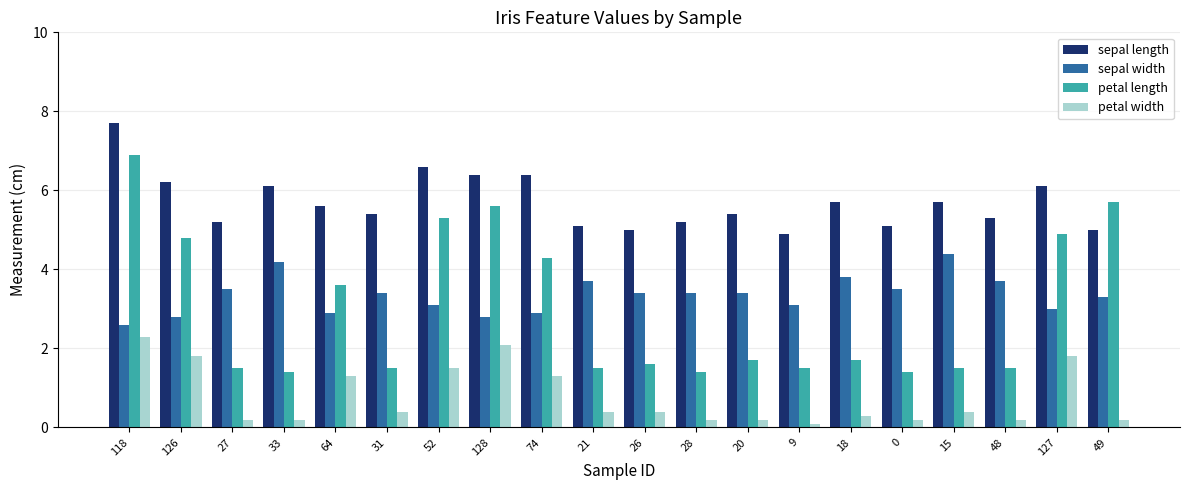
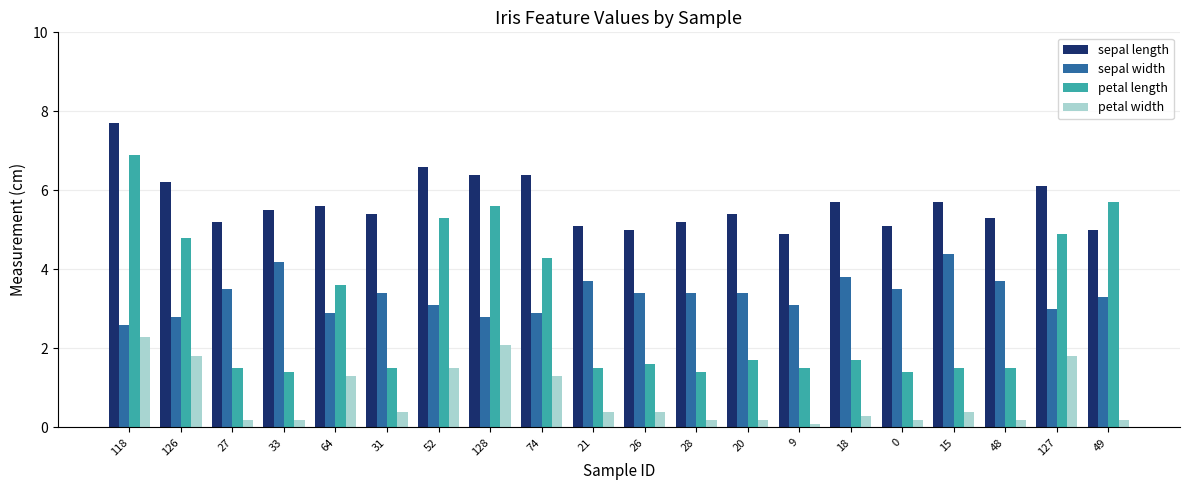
  {
    "sepal length": {
      "118": 7.7,
      "126": 6.2,
      "27": 5.2,
-     "33": 6.1,
+     "33": 5.5,
      "64": 5.6,
      "31": 5.4,
      "52": 6.6,
      "128": 6.4,
      "74": 6.4,
      "21": 5.1,
      "26": 5.0,
      "28": 5.2,
      "20": 5.4,
      "9": 4.9,
      "18": 5.7,
      "0": 5.1,
      "15": 5.7,
      "48": 5.3,
      "127": 6.1,
      "49": 5.0
    },
    "sepal width": {
      "118": 2.6,
      "126": 2.8,
      "27": 3.5,
      "33": 4.2,
      "64": 2.9,
      "31": 3.4,
      "52": 3.1,
      "128": 2.8,
      "74": 2.9,
      "21": 3.7,
      "26": 3.4,
      "28": 3.4,
      "20": 3.4,
      "9": 3.1,
      "18": 3.8,
      "0": 3.5,
      "15": 4.4,
      "48": 3.7,
      "127": 3.0,
      "49": 3.3
    },
    "petal length": {
      "118": 6.9,
      "126": 4.8,
      "27": 1.5,
      "33": 1.4,
      "64": 3.6,
      "31": 1.5,
      "52": 5.3,
      "128": 5.6,
      "74": 4.3,
      "21": 1.5,
      "26": 1.6,
      "28": 1.4,
      "20": 1.7,
      "9": 1.5,
      "18": 1.7,
      "0": 1.4,
      "15": 1.5,
      "48": 1.5,
      "127": 4.9,
      "49": 5.7
    },
    "petal width": {
      "118": 2.3,
      "126": 1.8,
      "27": 0.2,
      "33": 0.2,
      "64": 1.3,
      "31": 0.4,
      "52": 1.5,
      "128": 2.1,
      "74": 1.3,
      "21": 0.4,
      "26": 0.4,
      "28": 0.2,
      "20": 0.2,
      "9": 0.1,
      "18": 0.3,
      "0": 0.2,
      "15": 0.4,
      "48": 0.2,
      "127": 1.8,
      "49": 0.2
    }
  }
